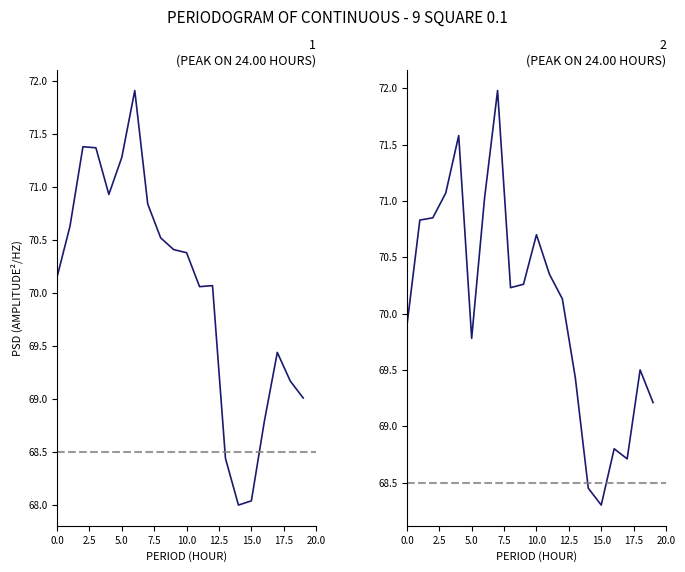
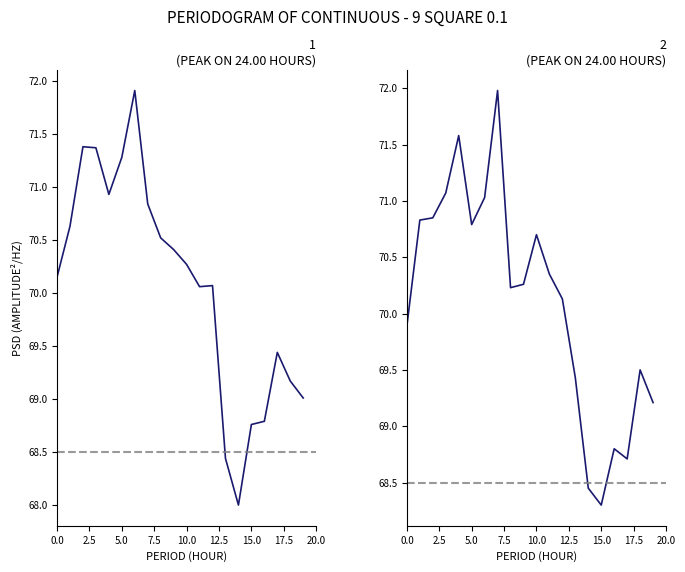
  {
    "1 (PEAK ON 24.00 HOURS)": {
      "0.0": 70.15,
      "5.0": 71.28,
-     "10.0": 70.38,
-     "15.0": 68.04
+     "10.0": 70.27,
+     "15.0": 68.76
    },
    "2 (PEAK ON 24.00 HOURS)": {
      "0.0": 69.89,
-     "5.0": 69.78,
+     "5.0": 70.79,
      "10.0": 70.70,
      "15.0": 68.30
    }
  }
